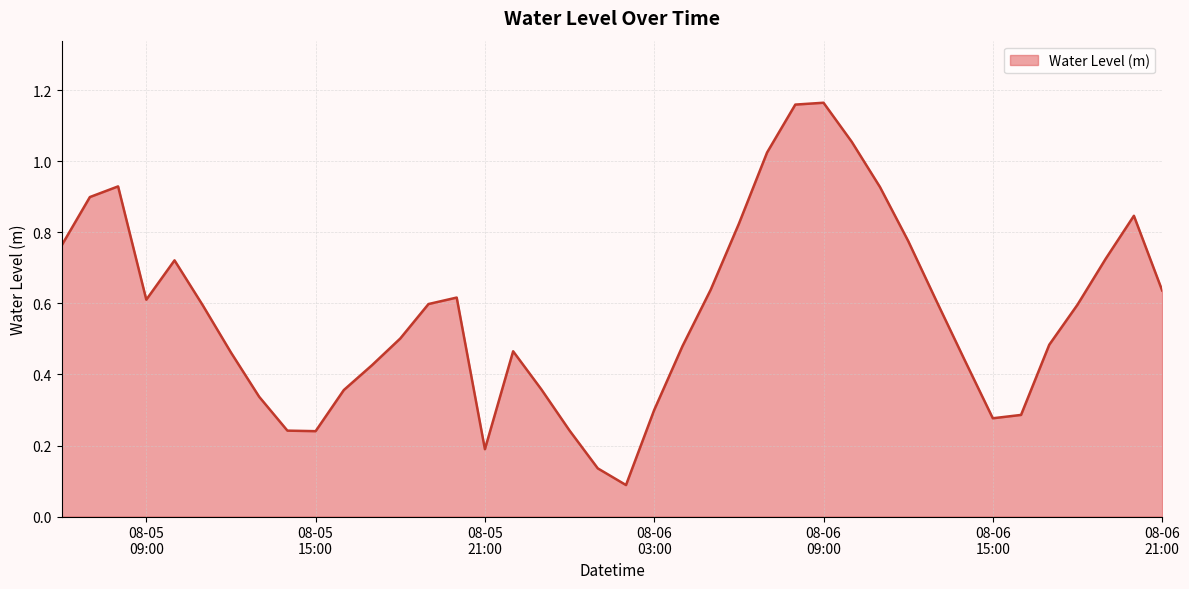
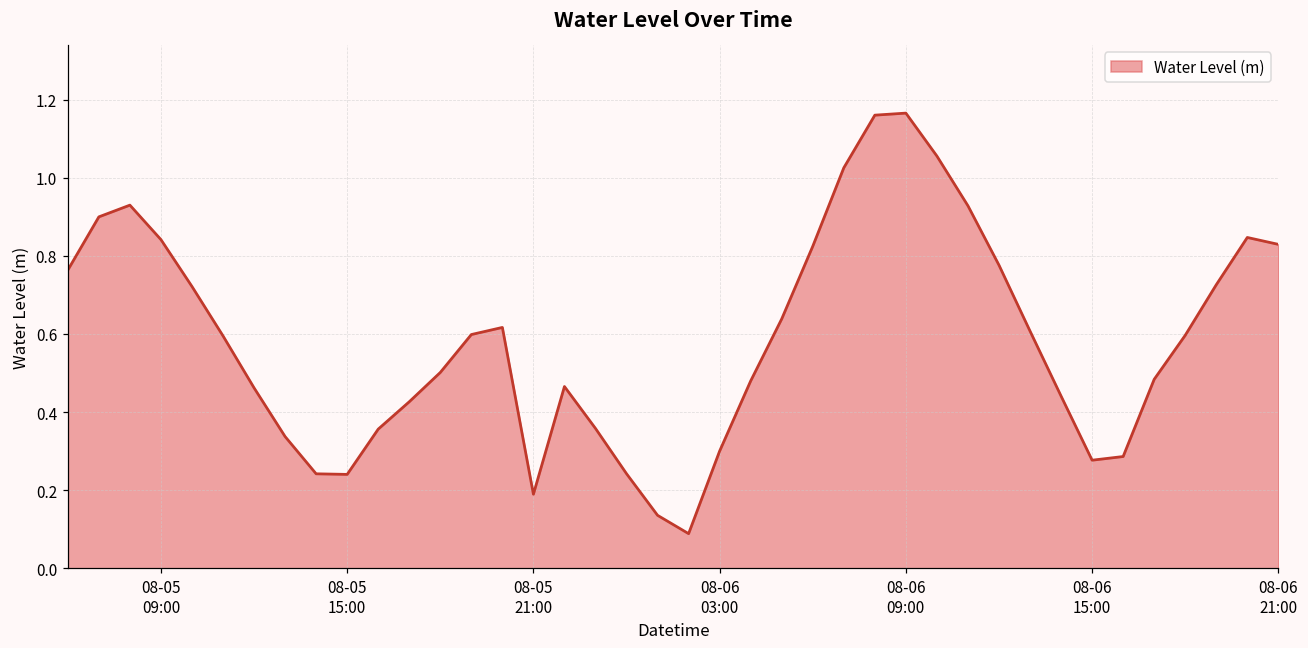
  {
-   "08-05 09:00": 0.61,
+   "08-05 09:00": 0.84,
    "08-05 15:00": 0.24,
    "08-05 21:00": 0.19,
    "08-06 03:00": 0.30,
    "08-06 09:00": 1.17,
    "08-06 15:00": 0.28,
-   "08-06 21:00": 0.64
+   "08-06 21:00": 0.83
  }
